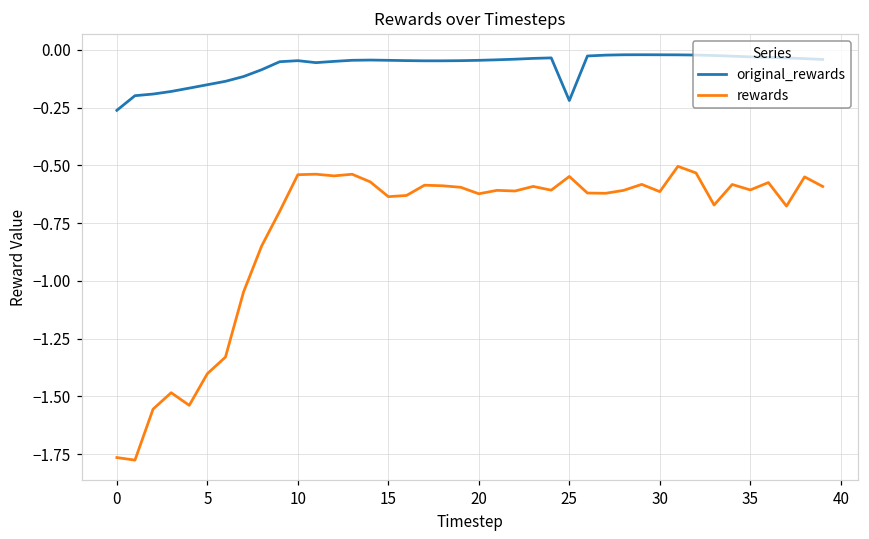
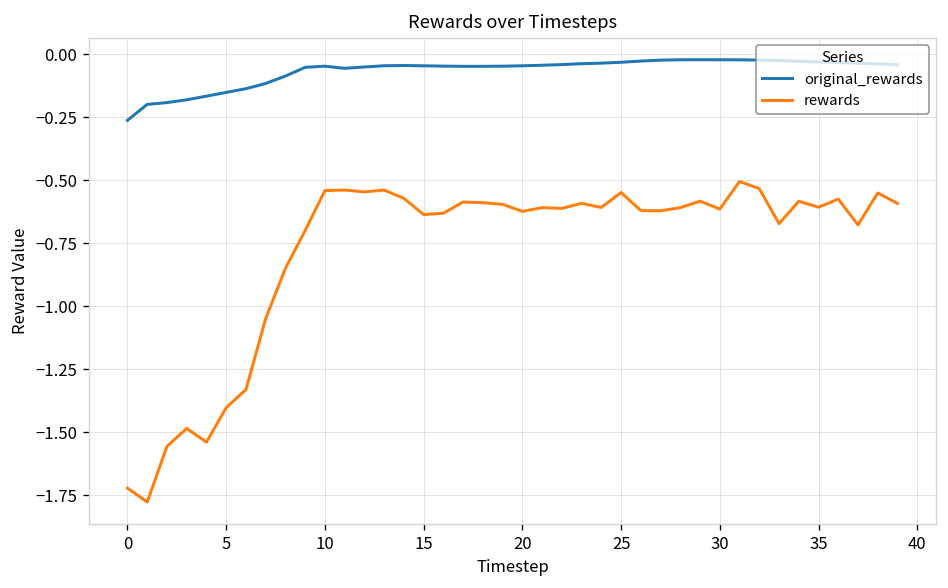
  {
    "original_rewards": {
      "0": -0.26,
      "5": -0.15,
      "10": -0.05,
      "15": -0.05,
      "20": -0.05,
-     "25": -0.22,
+     "25": -0.03,
      "30": -0.02
    },
    "rewards": {
-     "0": -1.77,
+     "0": -1.72,
      "5": -1.40,
      "10": -0.54,
      "15": -0.64,
      "20": -0.62,
      "25": -0.55,
      "30": -0.61,
      "35": -0.61
    }
  }
